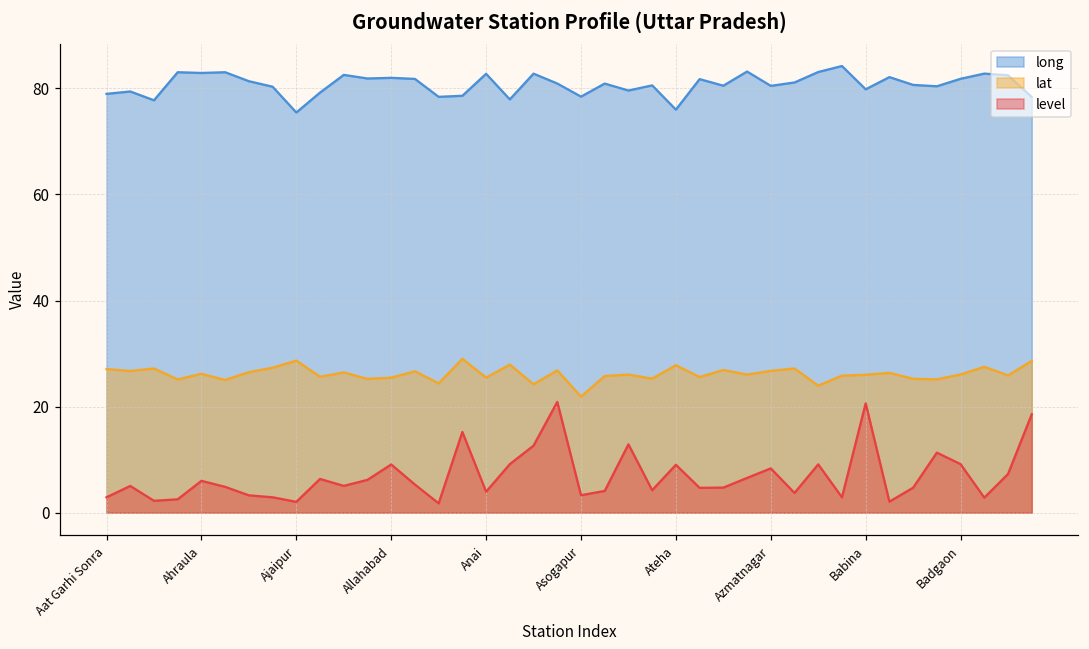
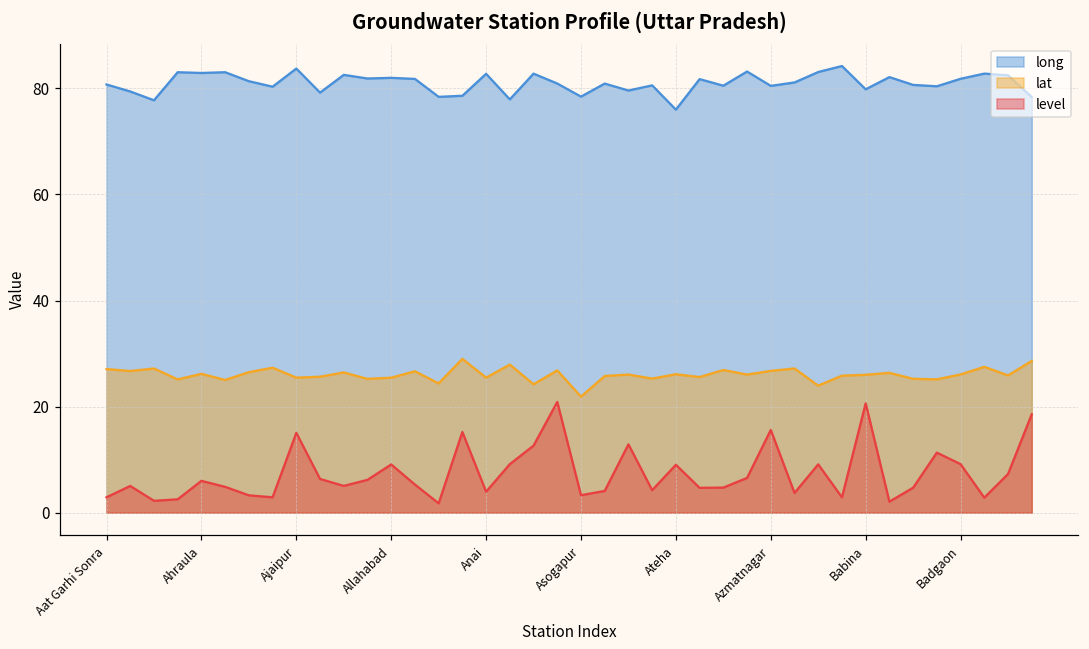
  {
    "long": {
-     "Aat Garhi Sonra": 79,
+     "Aat Garhi Sonra": 81,
      "Ahraula": 83,
-     "Ajaipur": 75,
+     "Ajaipur": 84,
      "Allahabad": 82,
      "Anai": 83,
      "Asogapur": 78,
      "Ateha": 76,
      "Azmatnagar": 80,
      "Babina": 80,
      "Badgaon": 82
    },
    "lat": {
      "Aat Garhi Sonra": 27,
      "Ahraula": 26,
-     "Ajaipur": 29,
+     "Ajaipur": 25,
      "Allahabad": 25,
      "Anai": 25,
      "Asogapur": 22,
-     "Ateha": 28,
+     "Ateha": 26,
      "Azmatnagar": 27,
      "Babina": 26,
      "Badgaon": 26
    },
    "level": {
      "Aat Garhi Sonra": 3,
      "Ahraula": 6,
-     "Ajaipur": 2,
+     "Ajaipur": 15,
      "Allahabad": 9,
      "Anai": 4,
      "Asogapur": 3,
      "Ateha": 9,
-     "Azmatnagar": 8,
+     "Azmatnagar": 16,
      "Babina": 21,
      "Badgaon": 9
    }
  }
